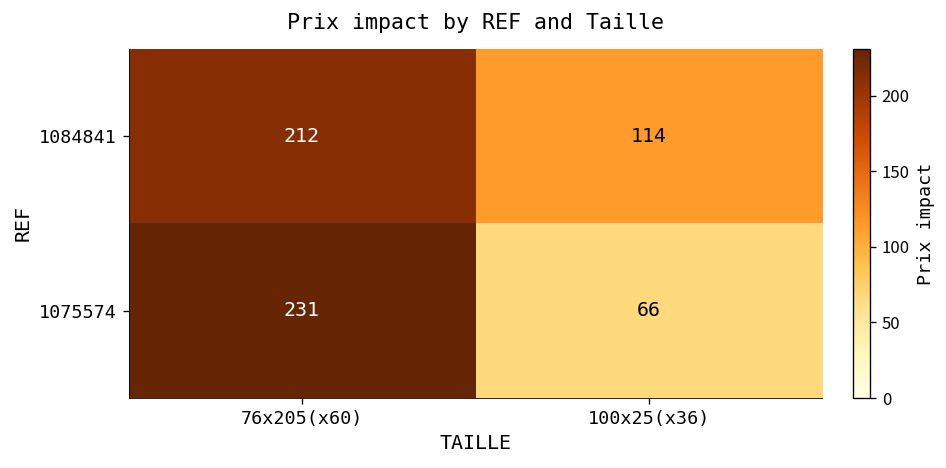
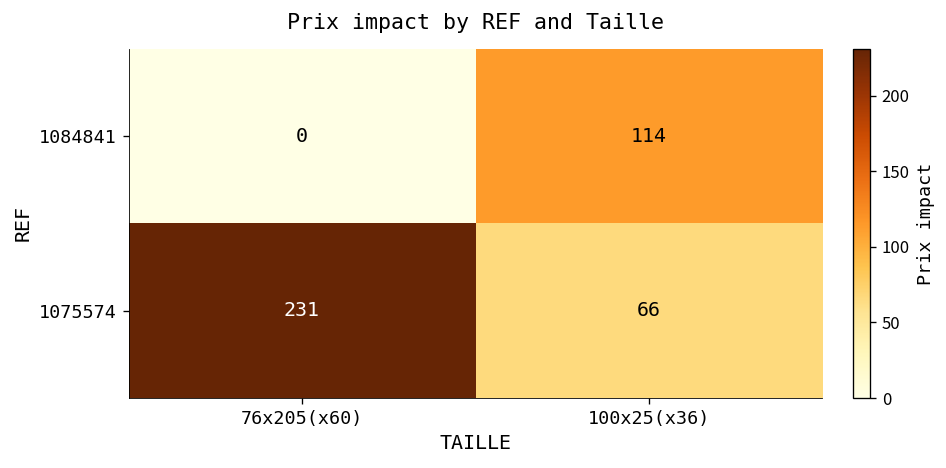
  {
    "1084841": {
-     "76x205(x60)": 212,
+     "76x205(x60)": 0,
      "100x25(x36)": 114
    },
    "1075574": {
      "76x205(x60)": 231,
      "100x25(x36)": 66
    }
  }
